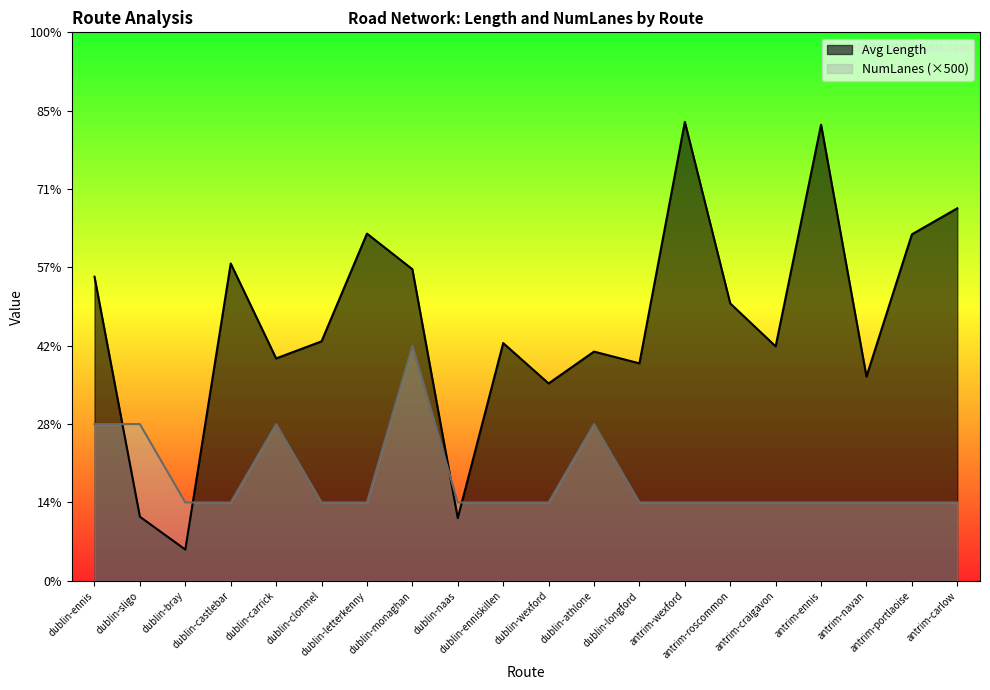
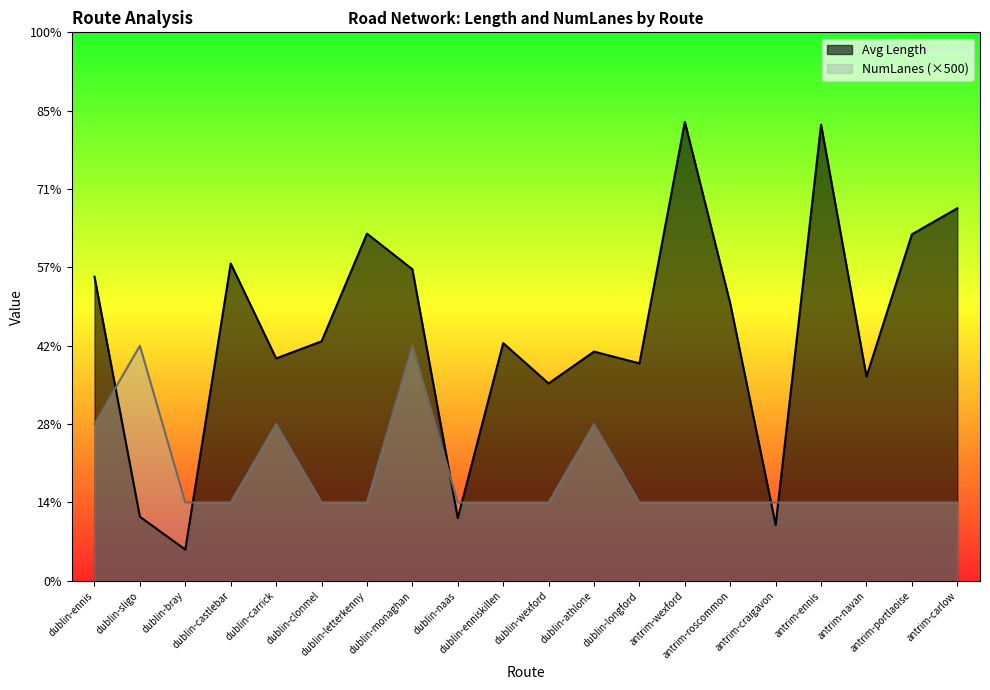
  {
    "Avg Length": {
      "dublin-ennis": "55%",
      "dublin-sligo": "12%",
      "dublin-bray": "6%",
      "dublin-castlebar": "58%",
      "dublin-carrick": "41%",
      "dublin-clonmel": "44%",
      "dublin-letterkenny": "63%",
      "dublin-monaghan": "57%",
      "dublin-naas": "11%",
      "dublin-enniskillen": "43%",
      "dublin-wexford": "36%",
      "dublin-athlone": "42%",
      "dublin-longford": "40%",
      "antrim-wexford": "84%",
      "antrim-roscommon": "51%",
-     "antrim-craigavon": "43%",
+     "antrim-craigavon": "10%",
      "antrim-ennis": "83%",
      "antrim-navan": "37%",
      "antrim-portlaoise": "63%",
      "antrim-carlow": "68%"
    },
    "NumLanes (×500)": {
      "dublin-ennis": "29%",
-     "dublin-sligo": "29%",
+     "dublin-sligo": "43%",
      "dublin-bray": "14%",
      "dublin-castlebar": "14%",
      "dublin-carrick": "29%",
      "dublin-clonmel": "14%",
      "dublin-letterkenny": "14%",
      "dublin-monaghan": "43%",
      "dublin-naas": "14%",
      "dublin-enniskillen": "14%",
      "dublin-wexford": "14%",
      "dublin-athlone": "29%",
      "dublin-longford": "14%",
      "antrim-wexford": "14%",
      "antrim-roscommon": "14%",
      "antrim-craigavon": "14%",
      "antrim-ennis": "14%",
      "antrim-navan": "14%",
      "antrim-portlaoise": "14%",
      "antrim-carlow": "14%"
    }
  }
